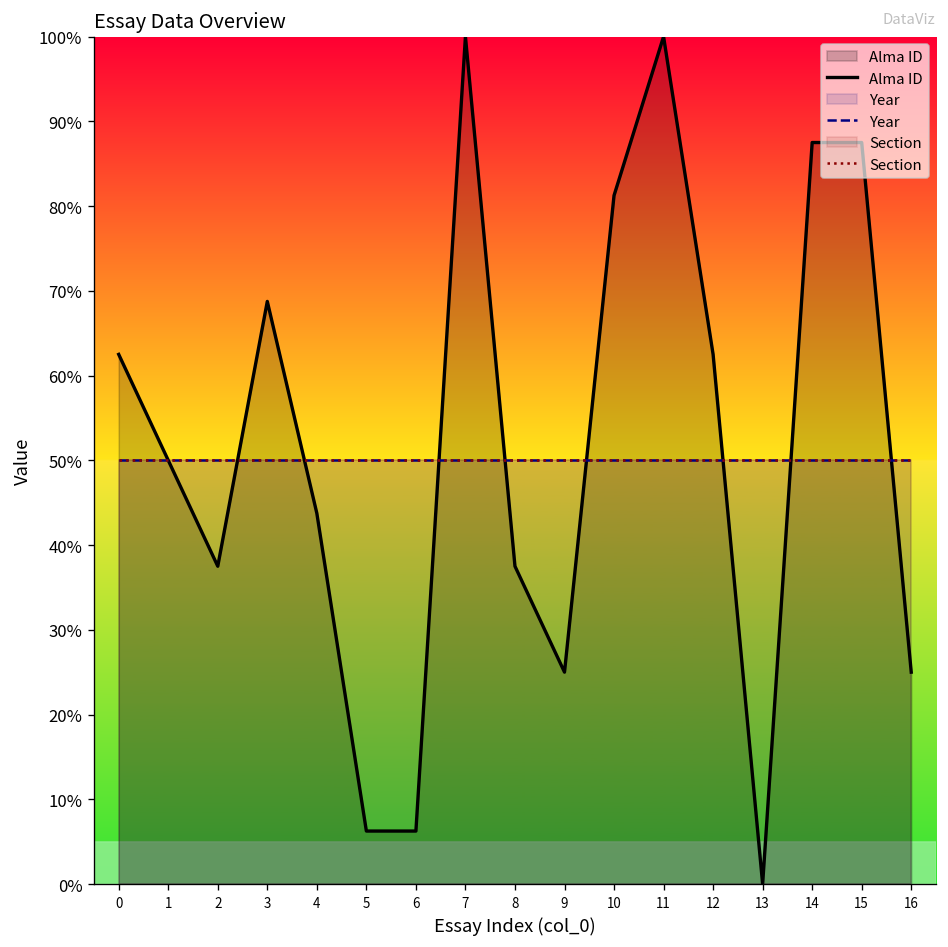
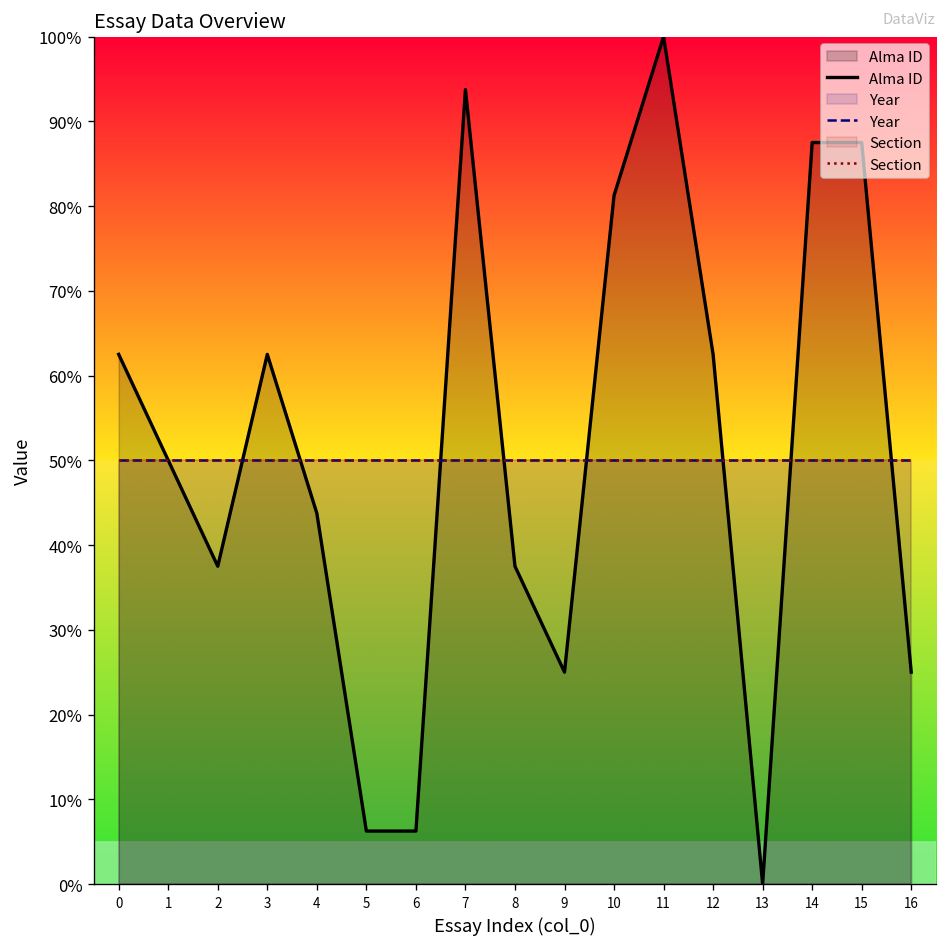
  {
    "Alma ID": {
      "0": "63%",
      "2": "38%",
-     "3": "69%",
+     "3": "63%",
      "4": "44%",
      "5": "6%",
      "6": "6%",
-     "7": "100%",
+     "7": "94%",
      "8": "38%",
      "9": "25%",
      "10": "81%",
      "11": "100%",
      "12": "63%",
      "14": "88%",
      "16": "25%"
    },
    "Section": {
      "0": "50%",
      "2": "50%",
      "3": "50%",
      "4": "50%",
      "5": "50%",
      "6": "50%",
      "7": "50%",
      "8": "50%",
      "9": "50%",
      "10": "50%",
      "11": "50%",
      "12": "50%",
      "13": "50%",
      "14": "50%",
      "15": "50%",
      "16": "50%"
    }
  }
